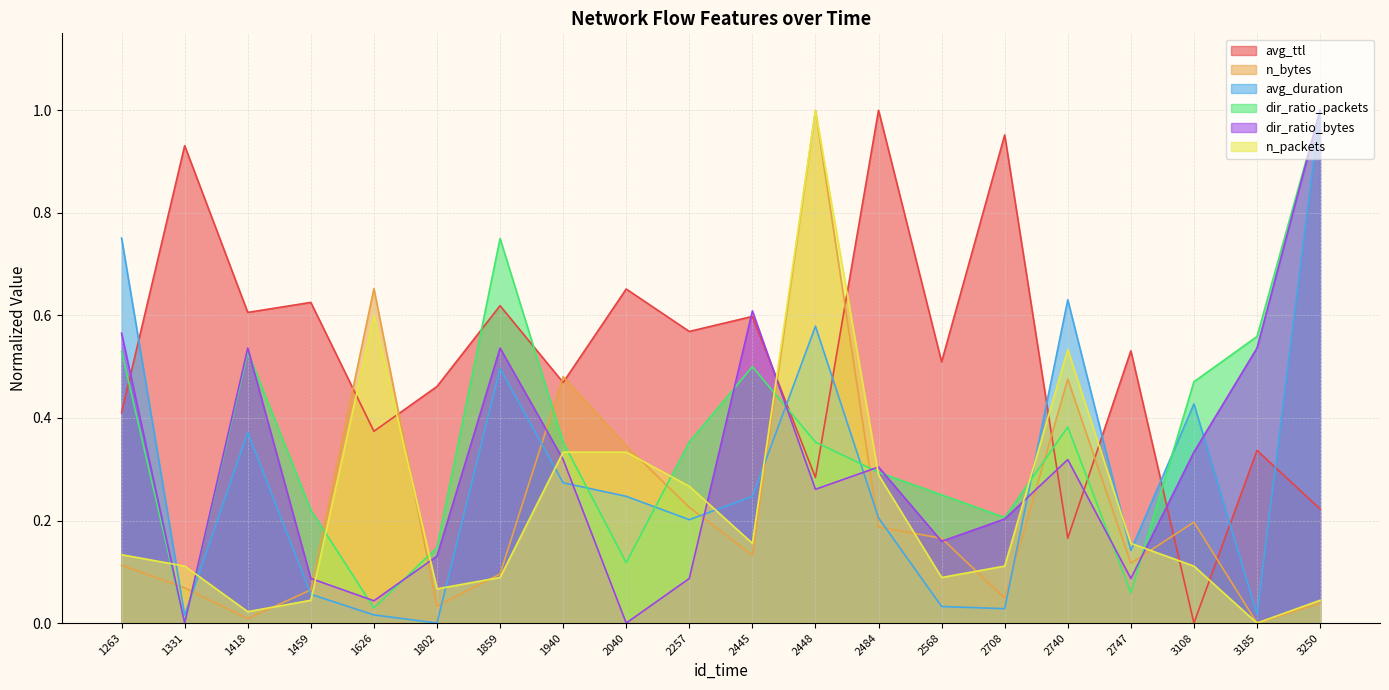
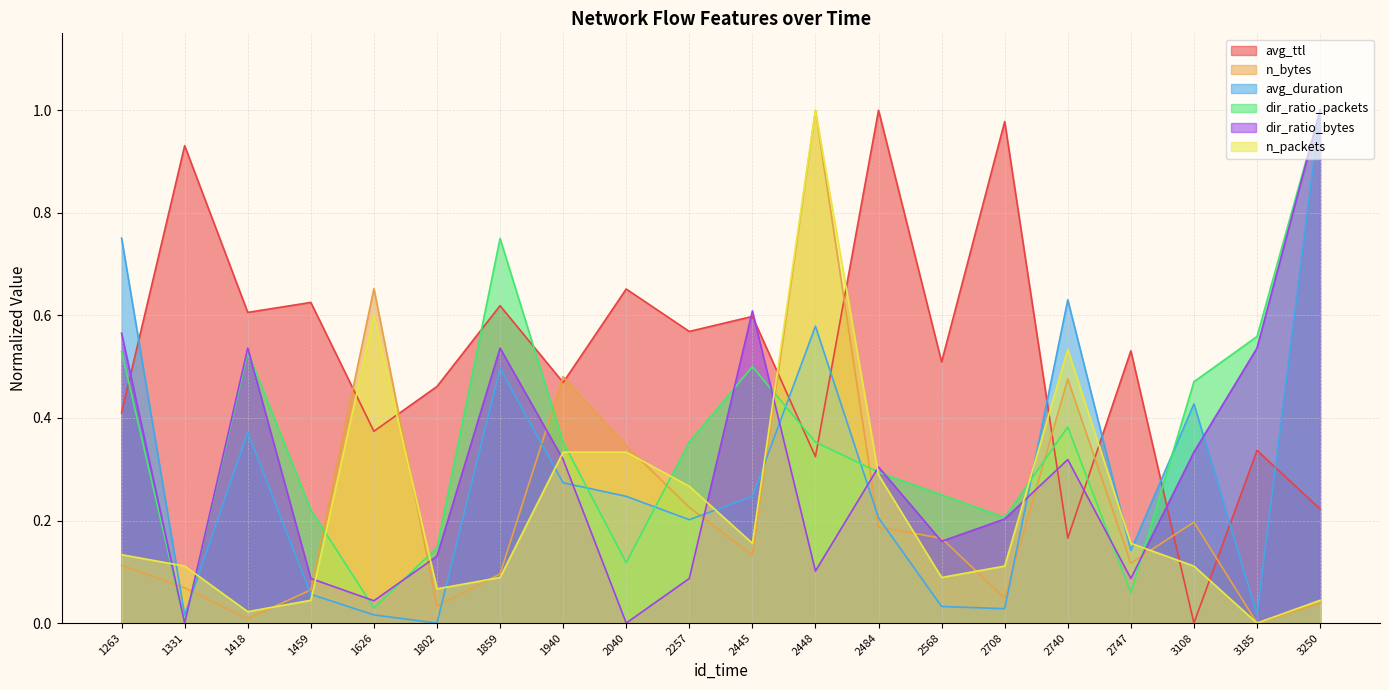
  {
    "avg_ttl": {
      "1263": 0.41,
      "1331": 0.93,
      "1418": 0.61,
      "1459": 0.63,
      "1626": 0.37,
      "1802": 0.46,
      "1859": 0.62,
      "1940": 0.47,
      "2040": 0.65,
      "2257": 0.57,
      "2445": 0.60,
-     "2448": 0.28,
+     "2448": 0.32,
      "2484": 1.00,
      "2568": 0.51,
-     "2708": 0.95,
+     "2708": 0.98,
      "2740": 0.17,
      "2747": 0.53,
      "3108": 0.00,
      "3185": 0.34,
      "3250": 0.22
    },
    "avg_duration": {
      "1263": 0.75,
      "1331": 0.02,
      "1418": 0.37,
      "1459": 0.06,
      "1626": 0.02,
      "1802": 0.00,
      "1859": 0.50,
      "1940": 0.27,
      "2040": 0.25,
      "2257": 0.20,
      "2445": 0.25,
      "2448": 0.58,
      "2484": 0.21,
      "2568": 0.03,
      "2708": 0.03,
      "2740": 0.63,
      "2747": 0.14,
      "3108": 0.43,
      "3185": 0.02
    },
    "dir_ratio_packets": {
      "1263": 0.53,
      "1418": 0.53,
      "1459": 0.22,
      "1626": 0.03,
      "1802": 0.15,
      "1859": 0.75,
      "1940": 0.35,
      "2040": 0.12,
      "2257": 0.35,
      "2445": 0.50,
      "2448": 0.35,
      "2484": 0.29,
      "2568": 0.25,
      "2740": 0.38,
      "2747": 0.06,
      "3108": 0.47,
      "3185": 0.56
    },
    "dir_ratio_bytes": {
      "1263": 0.57,
      "1418": 0.54,
      "1459": 0.09,
      "1626": 0.04,
      "1802": 0.13,
      "1859": 0.54,
      "1940": 0.32,
      "2040": 0.00,
      "2257": 0.09,
      "2445": 0.61,
-     "2448": 0.26,
+     "2448": 0.10,
      "2484": 0.30,
      "2568": 0.16,
      "2740": 0.32,
      "2747": 0.09,
      "3108": 0.33,
      "3185": 0.54
    }
  }
